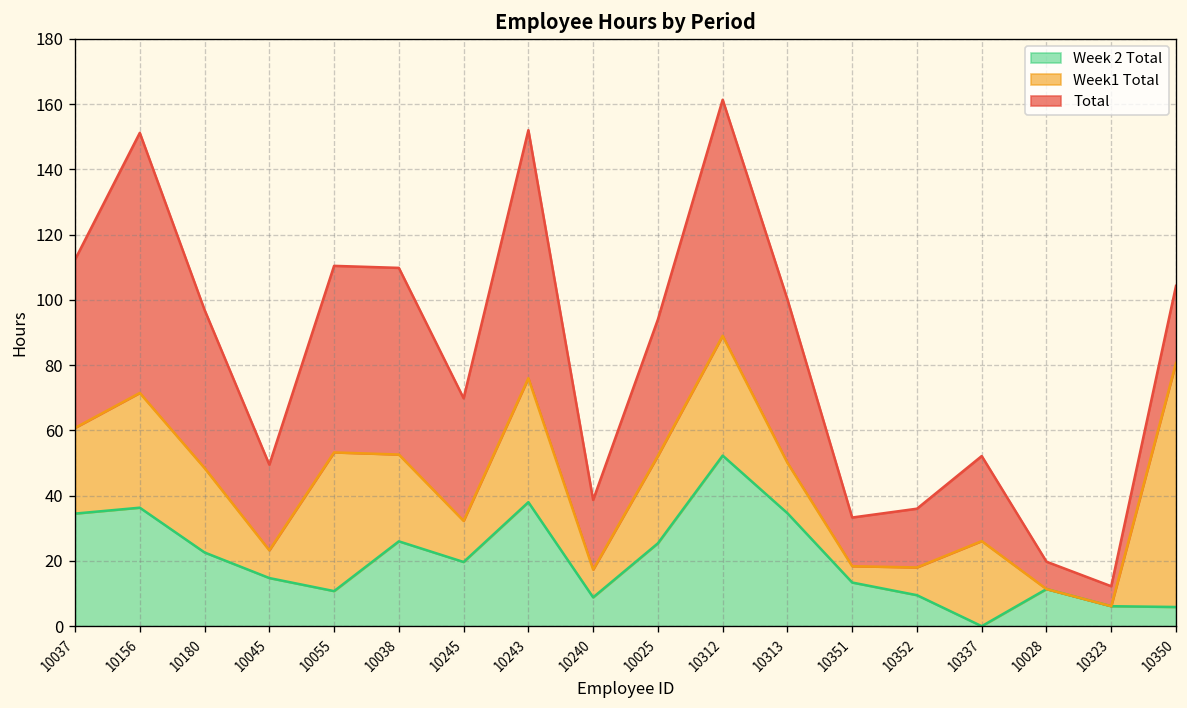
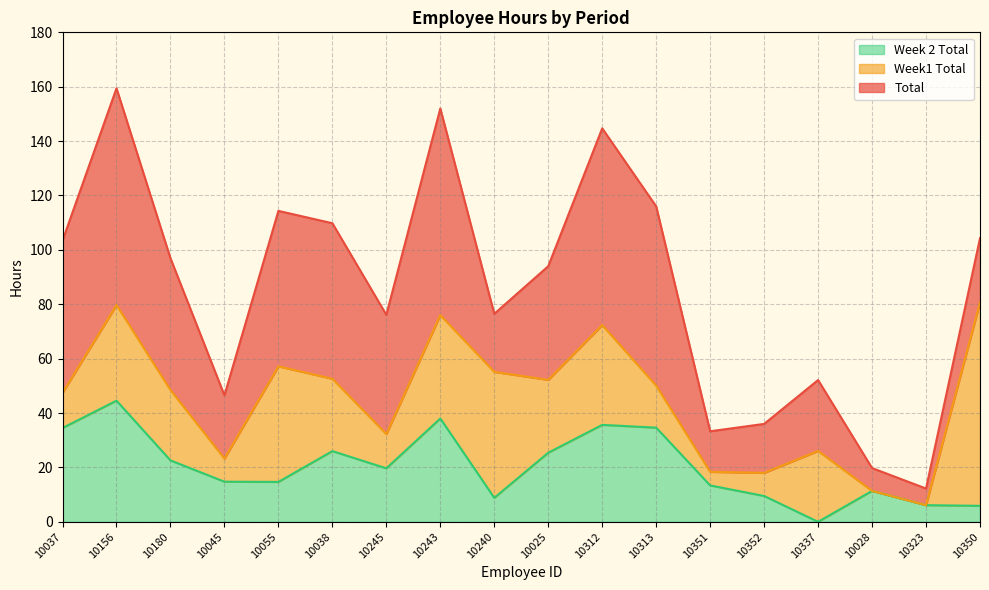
  {
    "Week 2 Total": {
      "10037": 35,
-     "10156": 36,
+     "10156": 45,
      "10180": 23,
      "10045": 15,
-     "10055": 11,
+     "10055": 15,
      "10038": 26,
      "10245": 20,
      "10243": 38,
      "10240": 9,
      "10025": 25,
-     "10312": 52,
+     "10312": 36,
      "10313": 35,
      "10351": 13,
      "10352": 10,
      "10337": 0,
      "10350": 6
    },
    "Week1 Total": {
-     "10037": 26,
+     "10037": 13,
      "10156": 35,
      "10180": 26,
      "10045": 9,
      "10055": 43,
      "10038": 27,
      "10245": 13,
      "10243": 38,
-     "10240": 8,
+     "10240": 46,
      "10025": 27,
      "10312": 37,
      "10313": 15,
      "10351": 5,
      "10352": 9,
      "10337": 26,
      "10350": 75
    },
    "Total": {
-     "10037": 52,
+     "10037": 56,
      "10156": 80,
      "10180": 48,
-     "10045": 26,
+     "10045": 23,
      "10055": 57,
      "10038": 57,
-     "10245": 38,
+     "10245": 44,
      "10243": 76,
      "10240": 21,
      "10025": 42,
      "10312": 72,
-     "10313": 50,
+     "10313": 66,
      "10351": 15,
      "10352": 18,
      "10337": 26,
      "10028": 8,
      "10323": 6,
      "10350": 24
    }
  }
